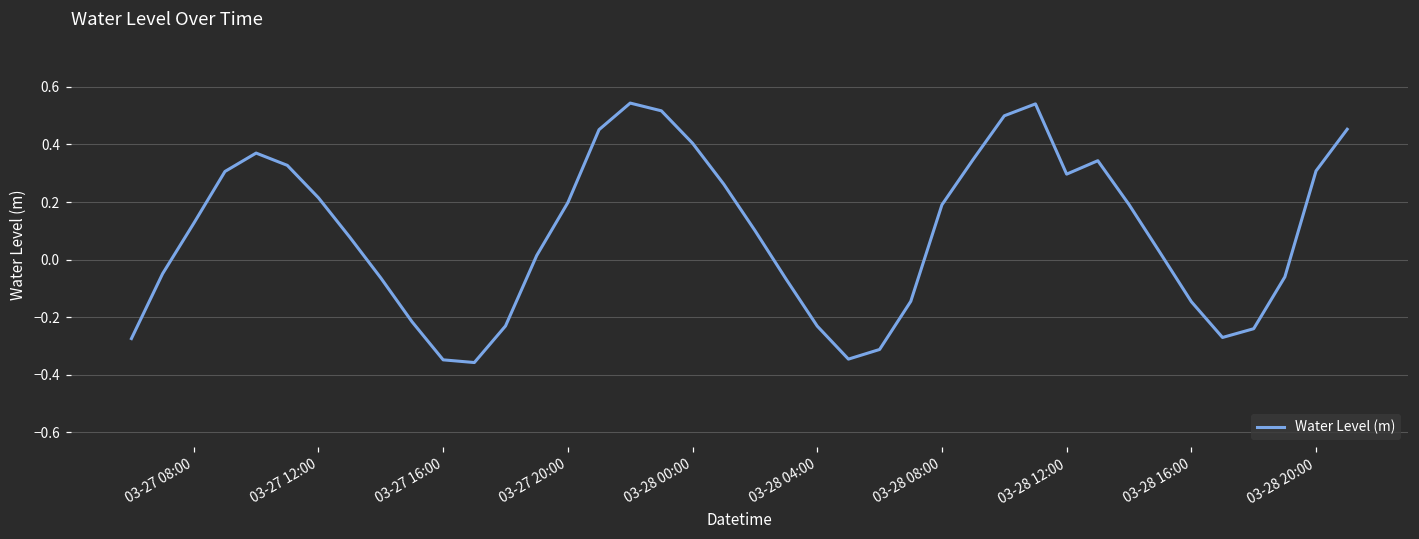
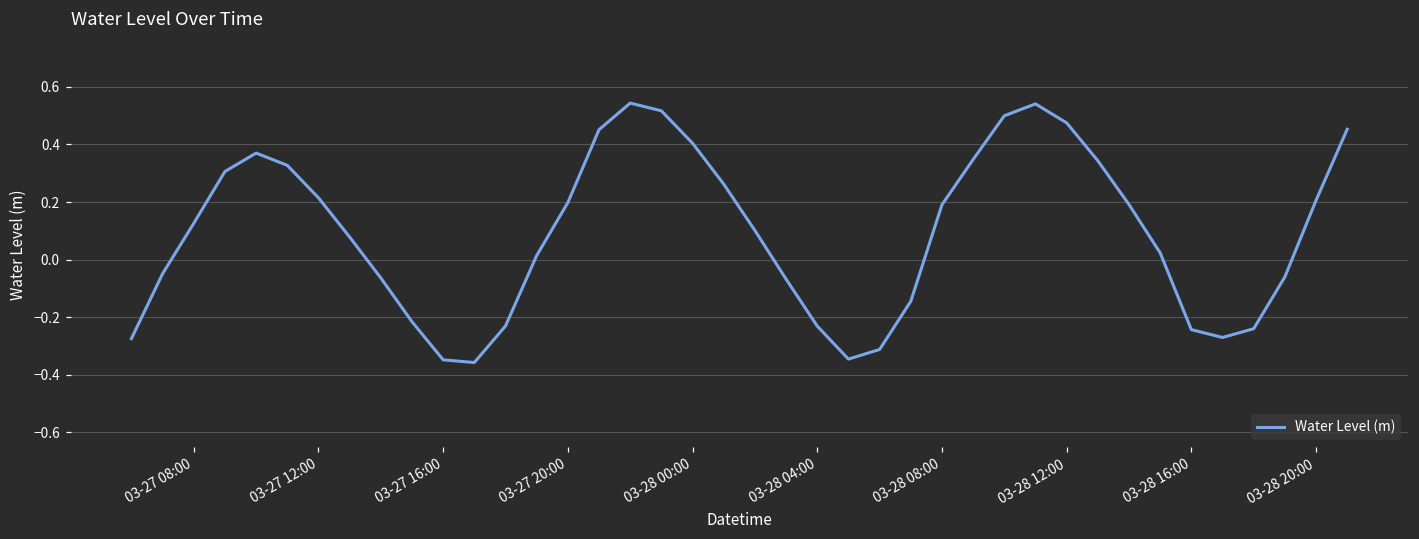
  {
    "03-27 08:00": 0.13,
    "03-27 12:00": 0.21,
    "03-27 16:00": -0.35,
    "03-27 20:00": 0.20,
    "03-28 00:00": 0.40,
    "03-28 04:00": -0.23,
    "03-28 08:00": 0.19,
-   "03-28 12:00": 0.30,
-   "03-28 16:00": -0.15,
-   "03-28 20:00": 0.31
+   "03-28 12:00": 0.47,
+   "03-28 16:00": -0.24,
+   "03-28 20:00": 0.21
  }
